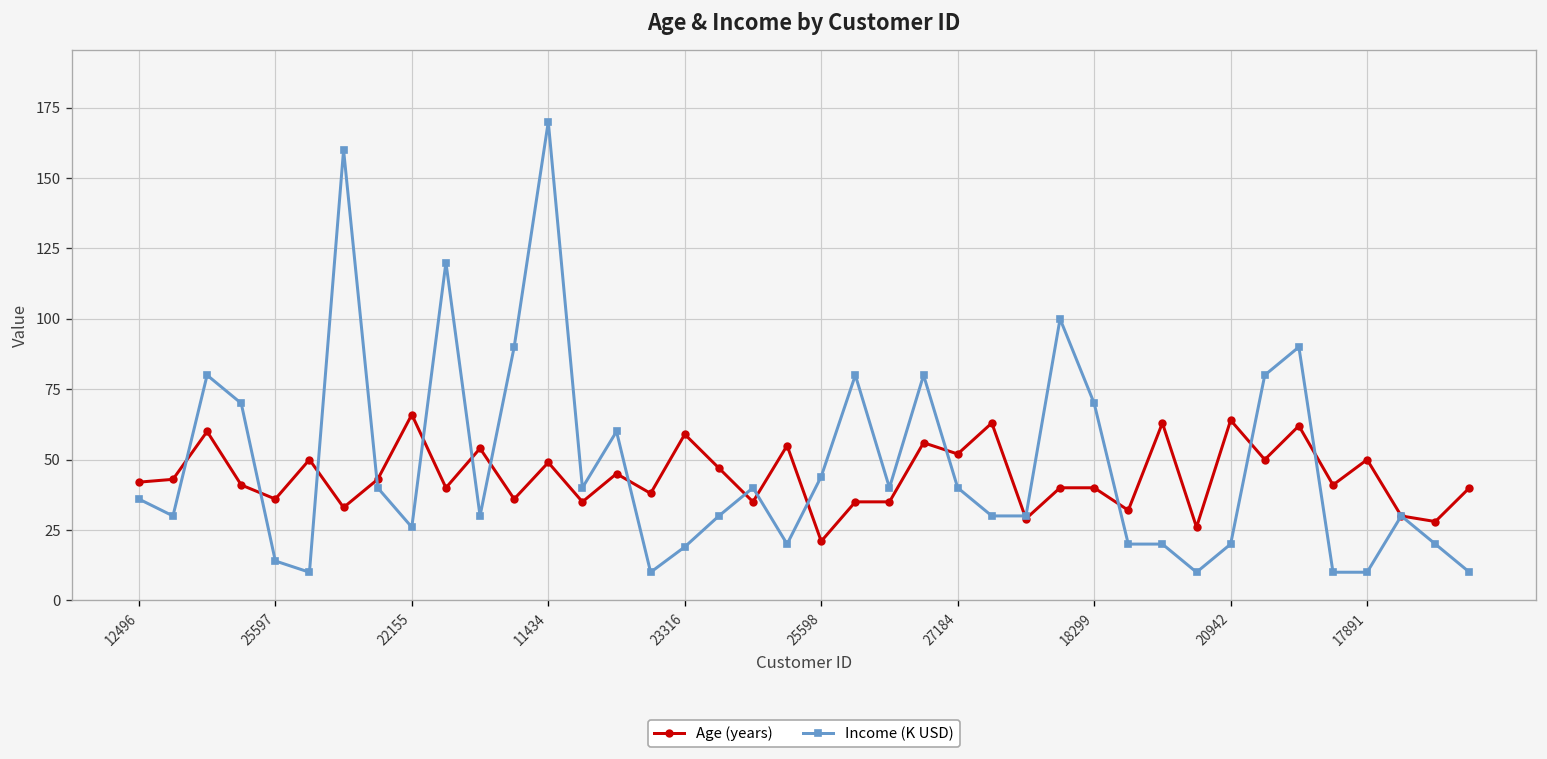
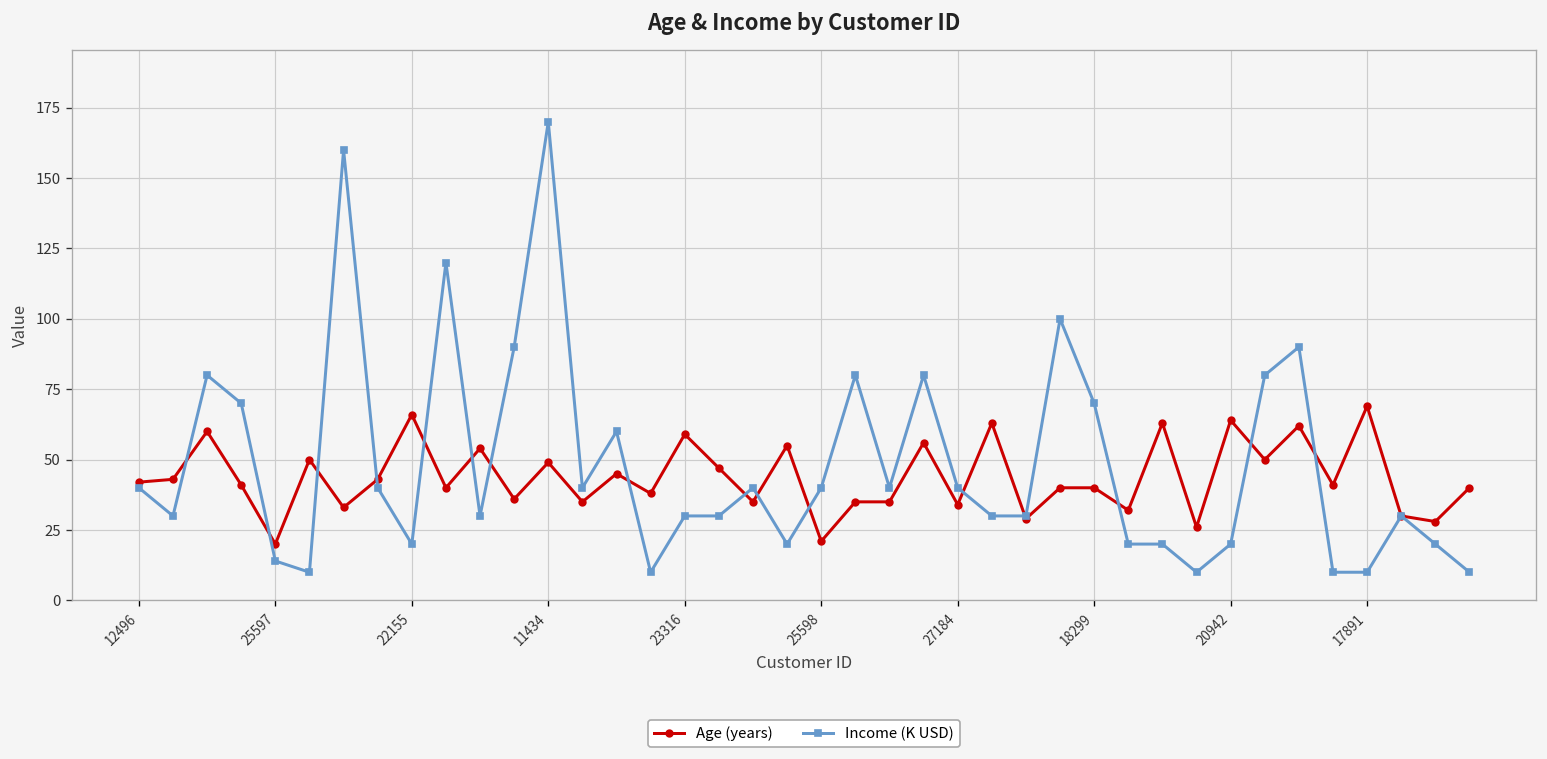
  {
    "Age (years)": {
      "12496": 42,
-     "25597": 36,
+     "25597": 20,
      "22155": 66,
      "11434": 49,
      "23316": 59,
      "25598": 21,
-     "27184": 52,
+     "27184": 34,
      "18299": 40,
      "20942": 64,
-     "17891": 50
+     "17891": 69
    },
    "Income (K USD)": {
-     "12496": 36,
+     "12496": 40,
      "25597": 14,
-     "22155": 26,
+     "22155": 20,
      "11434": 170,
-     "23316": 19,
-     "25598": 44,
+     "23316": 30,
+     "25598": 40,
      "27184": 40,
      "18299": 70,
      "20942": 20,
      "17891": 10
    }
  }
